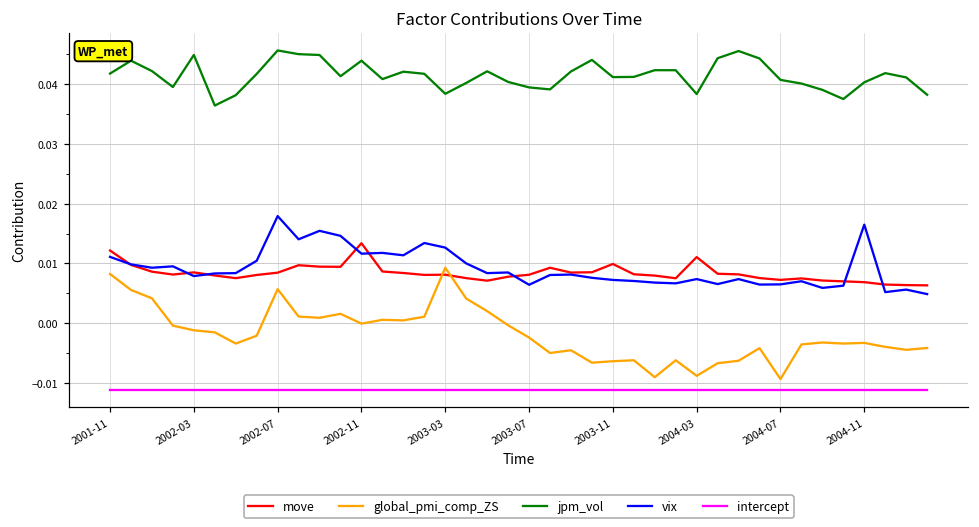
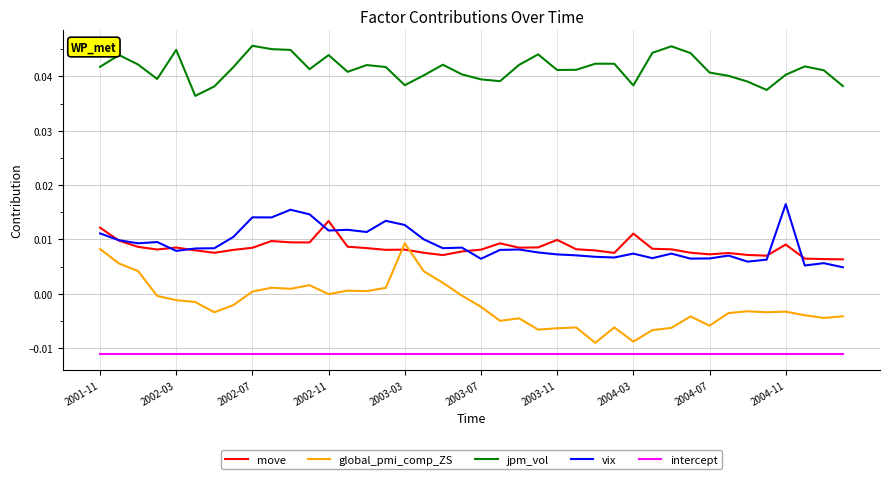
  {
    "move": {
      "2001-11": 0.012,
      "2002-03": 0.009,
      "2002-07": 0.008,
      "2002-11": 0.013,
      "2003-03": 0.008,
      "2003-07": 0.008,
      "2003-11": 0.010,
      "2004-03": 0.011,
      "2004-07": 0.007,
-     "2004-11": 0.007
+     "2004-11": 0.009
    },
    "global_pmi_comp_ZS": {
      "2001-11": 0.008,
      "2002-03": -0.001,
-     "2002-07": 0.006,
+     "2002-07": 0.000,
      "2002-11": 0.000,
      "2003-03": 0.009,
      "2003-07": -0.002,
      "2003-11": -0.006,
      "2004-03": -0.009,
-     "2004-07": -0.009,
+     "2004-07": -0.006,
      "2004-11": -0.003
    },
    "jpm_vol": {
      "2001-11": 0.042,
      "2002-03": 0.045,
      "2002-07": 0.046,
      "2002-11": 0.044,
      "2003-03": 0.038,
      "2003-07": 0.039,
      "2003-11": 0.041,
      "2004-03": 0.038,
      "2004-07": 0.041,
      "2004-11": 0.040
    },
    "vix": {
      "2001-11": 0.011,
      "2002-03": 0.008,
-     "2002-07": 0.018,
+     "2002-07": 0.014,
      "2002-11": 0.012,
      "2003-03": 0.013,
      "2003-07": 0.006,
      "2003-11": 0.007,
      "2004-03": 0.007,
      "2004-07": 0.007,
      "2004-11": 0.016
    },
    "intercept": {
      "2001-11": -0.011,
      "2002-03": -0.011,
      "2002-07": -0.011,
      "2002-11": -0.011,
      "2003-03": -0.011,
      "2003-07": -0.011,
      "2003-11": -0.011,
      "2004-03": -0.011,
      "2004-07": -0.011,
      "2004-11": -0.011
    }
  }
